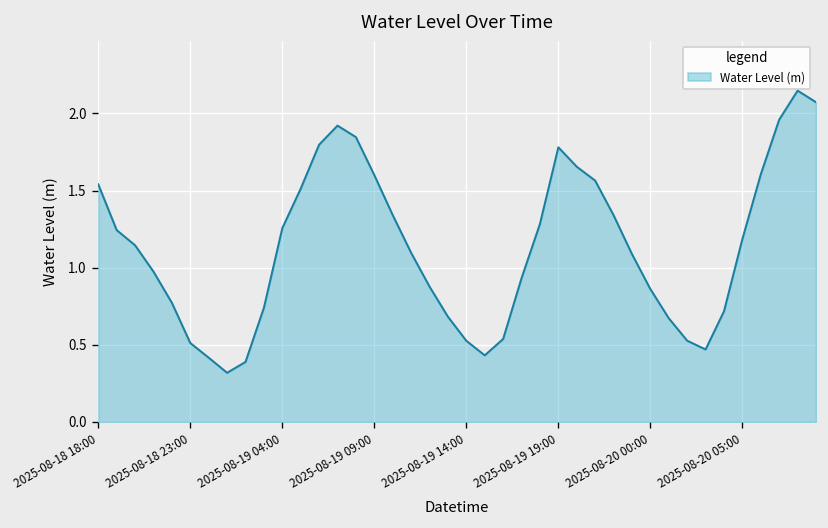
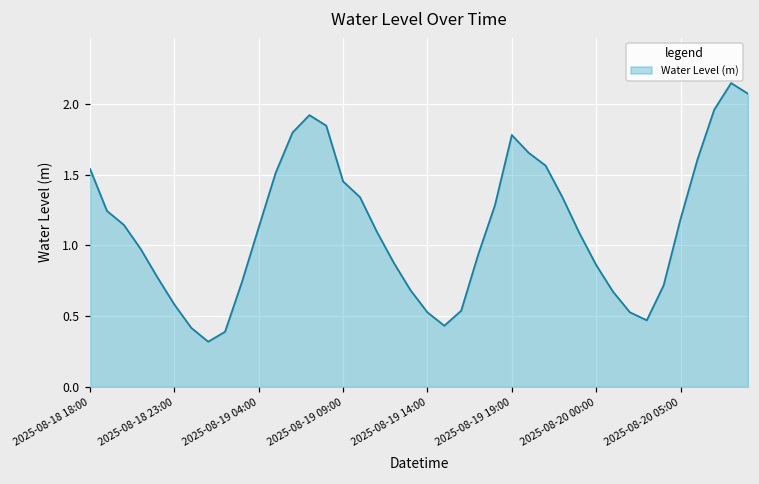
  {
    "2025-08-18 18:00": 1.54,
-   "2025-08-18 23:00": 0.51,
-   "2025-08-19 04:00": 1.26,
-   "2025-08-19 09:00": 1.60,
+   "2025-08-18 23:00": 0.58,
+   "2025-08-19 04:00": 1.13,
+   "2025-08-19 09:00": 1.45,
    "2025-08-19 14:00": 0.53,
    "2025-08-19 19:00": 1.78,
    "2025-08-20 00:00": 0.86,
    "2025-08-20 05:00": 1.19
  }
